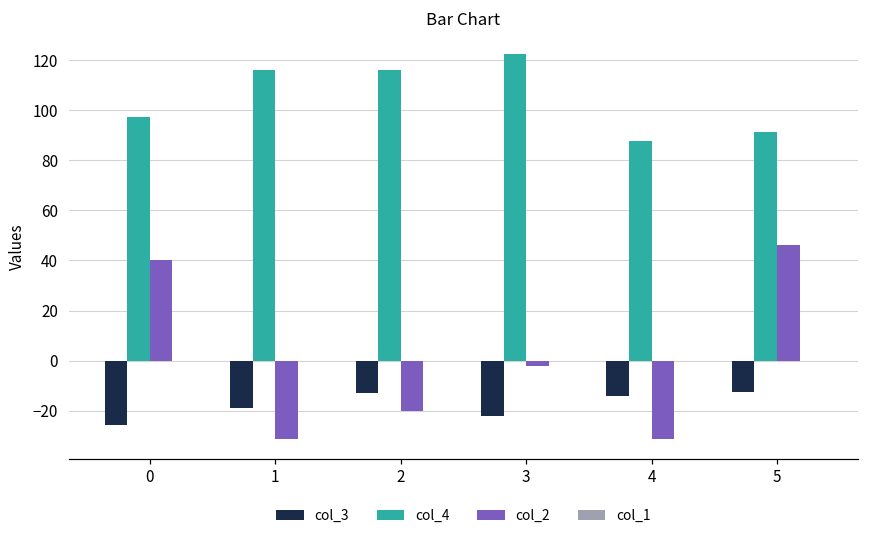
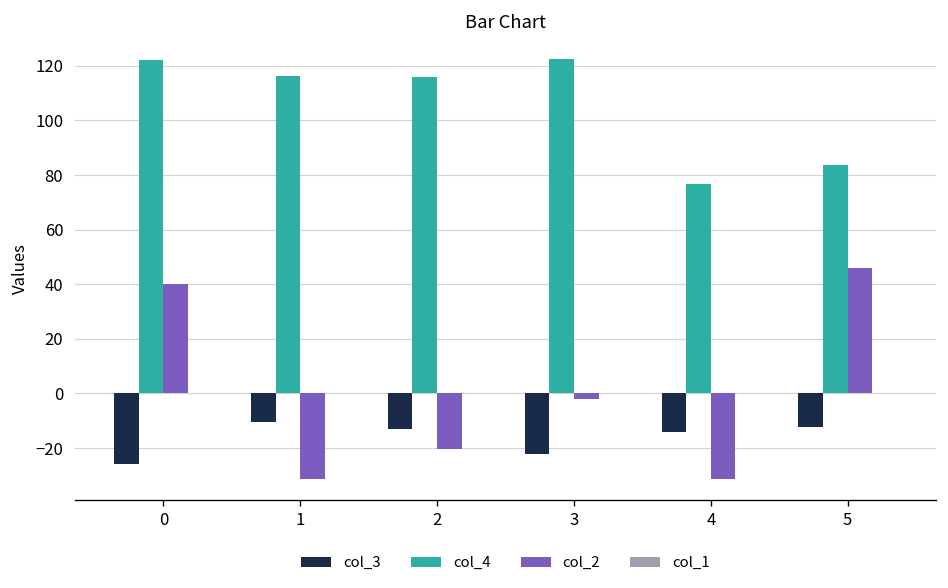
  {
    "col_3": {
      "0": -26,
-     "1": -19,
+     "1": -10,
      "2": -13,
      "3": -22,
      "4": -14,
      "5": -12
    },
    "col_4": {
-     "0": 97,
+     "0": 122,
      "1": 116,
      "2": 116,
      "3": 123,
-     "4": 88,
-     "5": 91
+     "4": 77,
+     "5": 84
    },
    "col_2": {
      "0": 40,
      "1": -31,
      "2": -20,
      "3": -2,
      "4": -31,
      "5": 46
    },
    "col_1": {
      "0": 0,
      "1": 0,
      "2": 0,
      "3": 0,
      "4": 0,
      "5": 0
    }
  }
